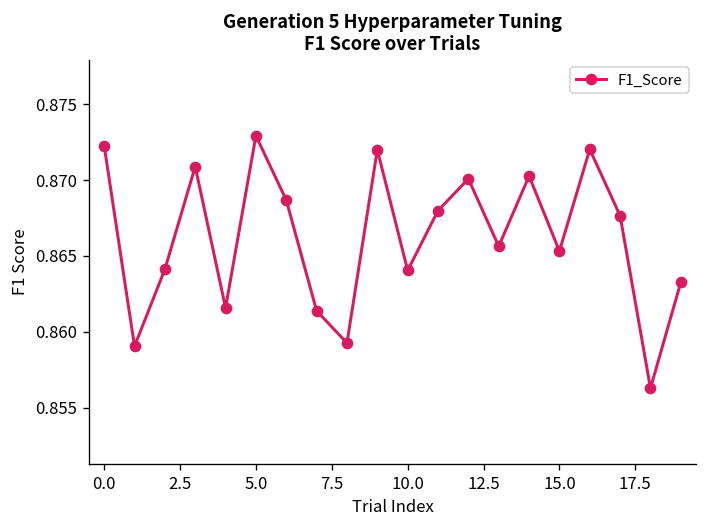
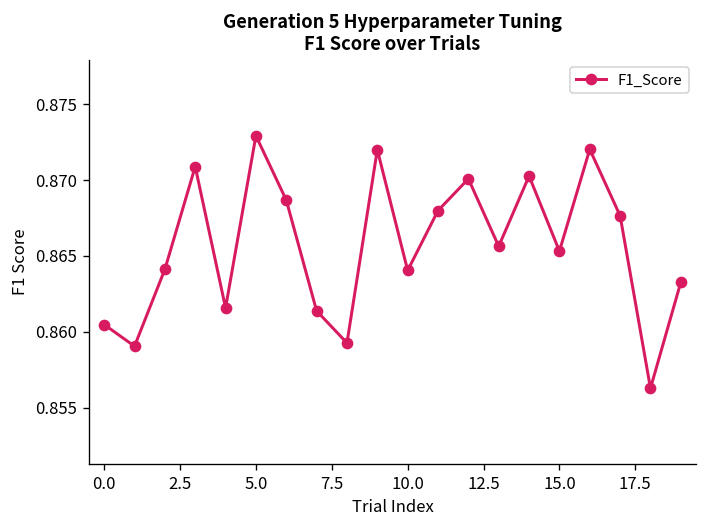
  {
-   "0.0": 0.8723,
+   "0.0": 0.8605,
    "5.0": 0.8729,
    "10.0": 0.8640,
    "15.0": 0.8653
  }
